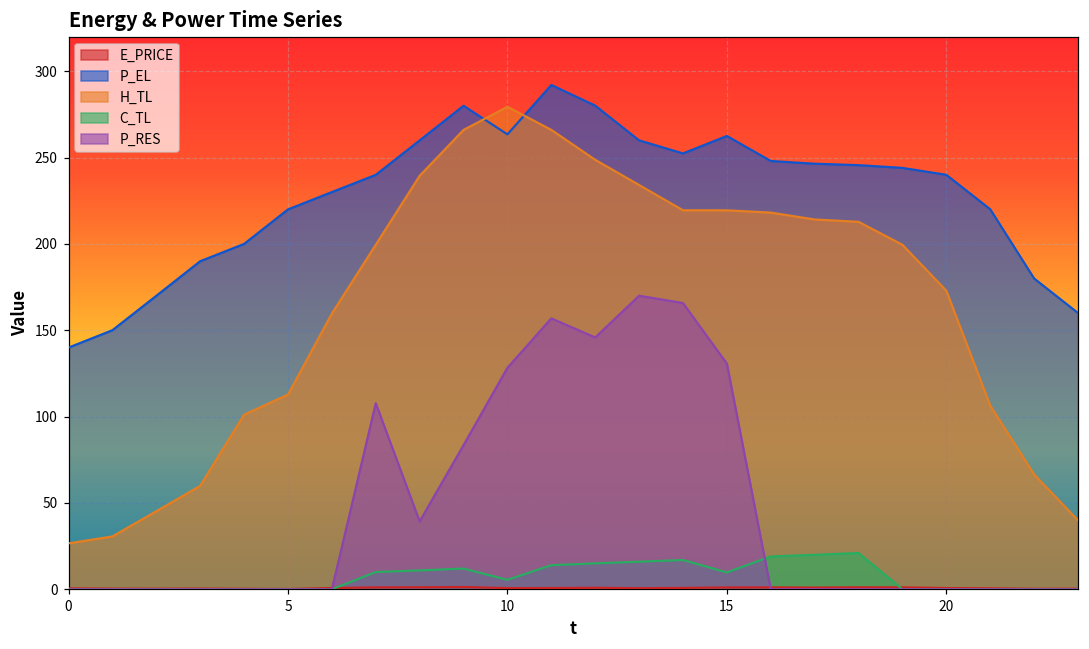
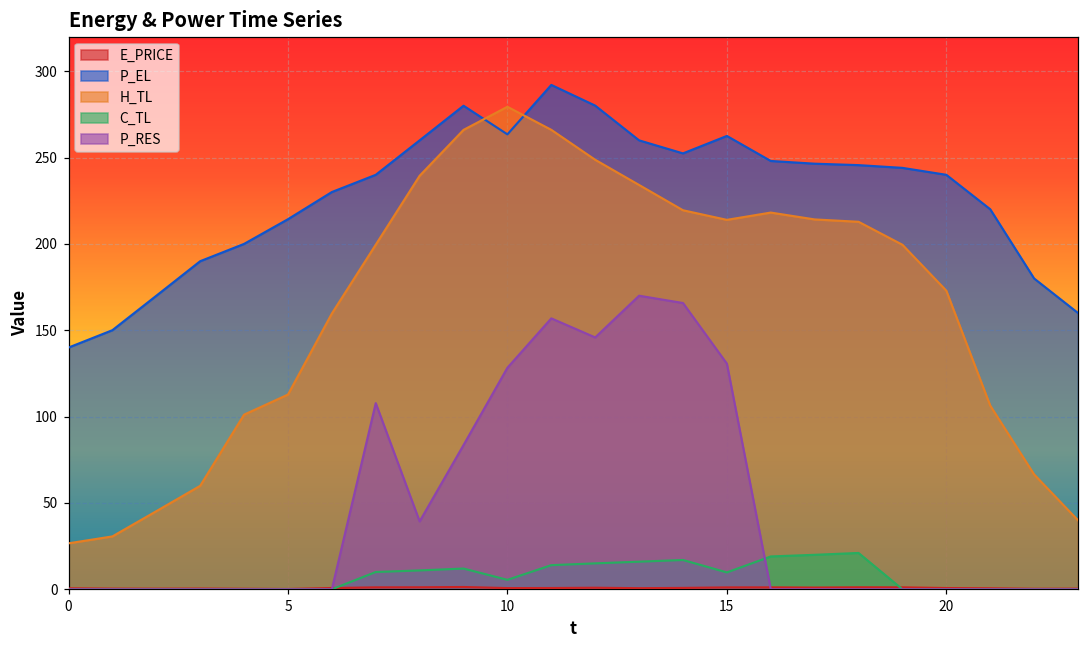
  {
    "E_PRICE": {
      "10": 1,
      "15": 1
    },
    "P_EL": {
      "0": 140,
-     "5": 220,
+     "5": 214,
      "10": 263,
      "15": 263,
      "20": 240
    },
    "H_TL": {
      "0": 27,
      "5": 113,
      "10": 279,
-     "15": 219,
+     "15": 214,
      "20": 173
    },
    "C_TL": {
      "10": 5,
      "15": 10
    },
    "P_RES": {
      "10": 128,
      "15": 131
    }
  }
